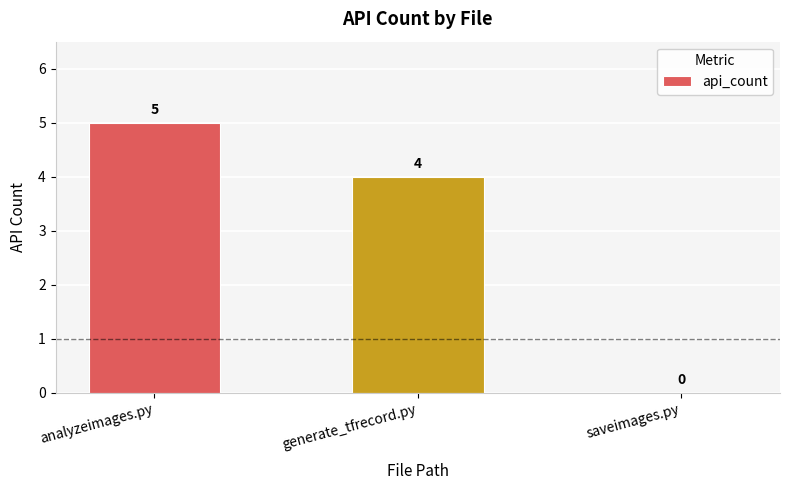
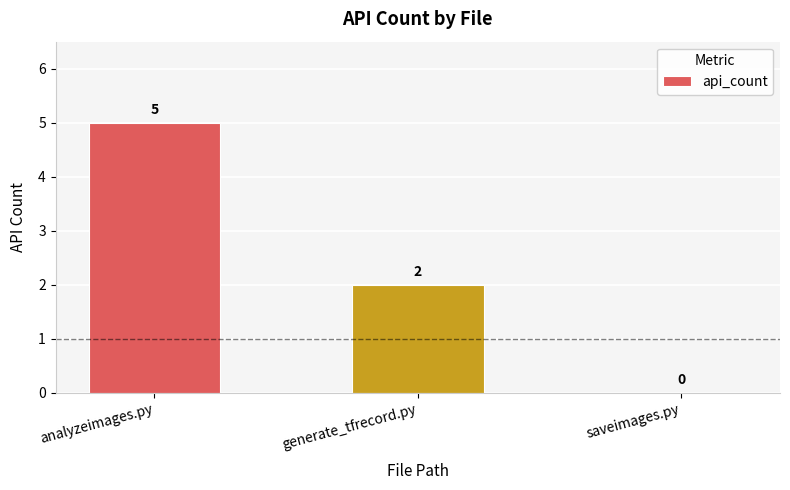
  {
    "analyzeimages.py": 5,
-   "generate_tfrecord.py": 4,
+   "generate_tfrecord.py": 2,
    "saveimages.py": 0
  }
